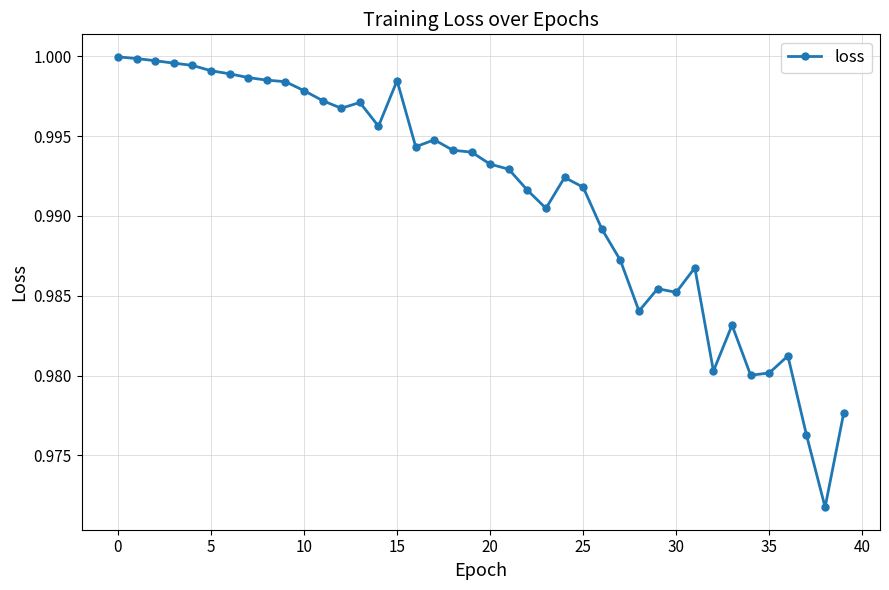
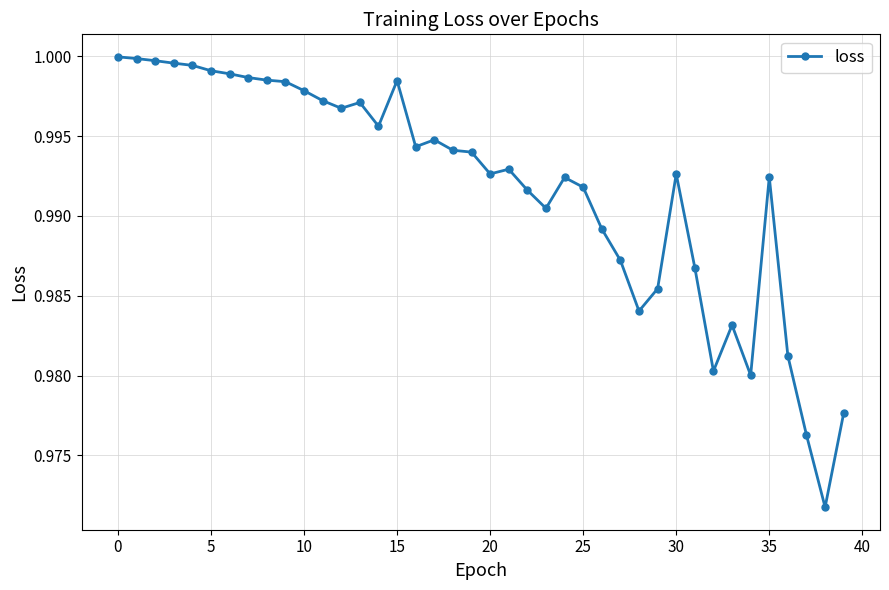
  {
    "0": 1.0000,
    "5": 0.9991,
    "10": 0.9978,
    "15": 0.9985,
-   "20": 0.9932,
+   "20": 0.9926,
    "25": 0.9918,
-   "30": 0.9852,
-   "35": 0.9802
+   "30": 0.9926,
+   "35": 0.9924
  }
